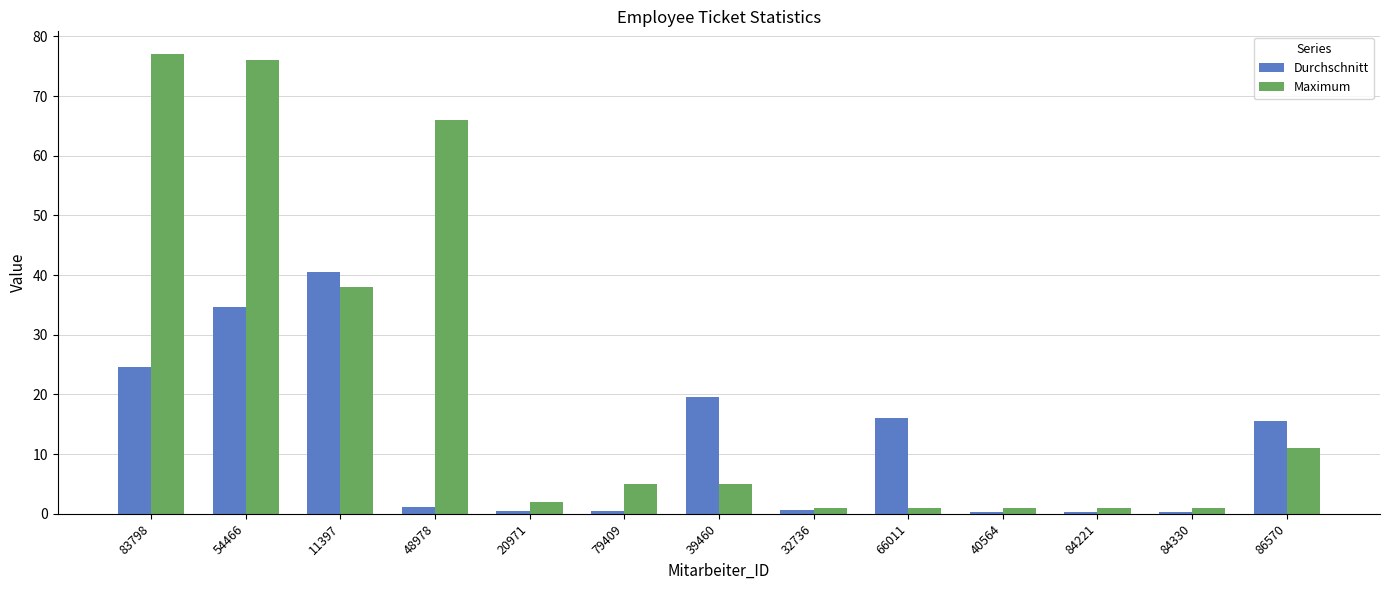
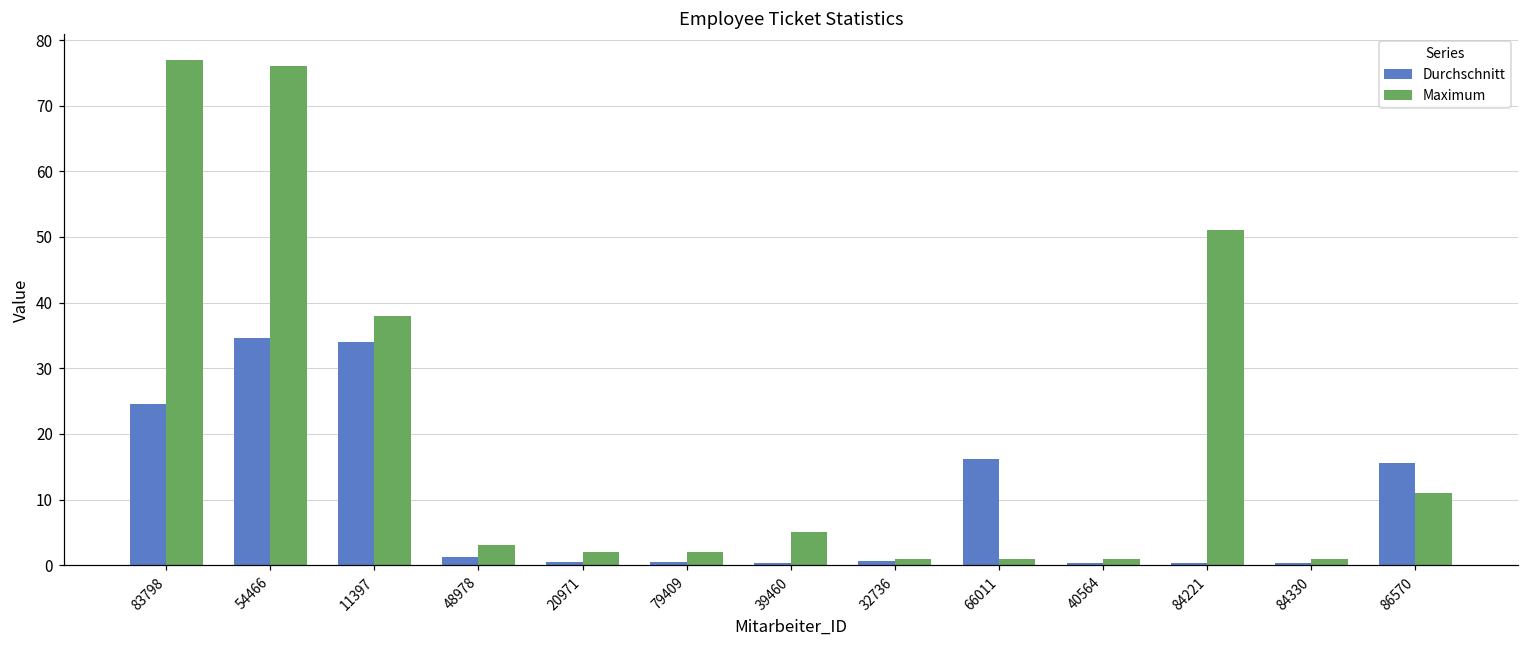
  {
    "Durchschnitt": {
      "83798": 25,
      "54466": 35,
-     "11397": 41,
+     "11397": 34,
      "48978": 1,
      "20971": 1,
      "79409": 1,
-     "39460": 20,
+     "39460": 0,
      "32736": 1,
      "66011": 16,
      "86570": 16
    },
    "Maximum": {
      "83798": 77,
      "54466": 76,
      "11397": 38,
-     "48978": 66,
+     "48978": 3,
      "20971": 2,
-     "79409": 5,
+     "79409": 2,
      "39460": 5,
      "32736": 1,
      "66011": 1,
      "40564": 1,
-     "84221": 1,
+     "84221": 51,
      "84330": 1,
      "86570": 11
    }
  }
